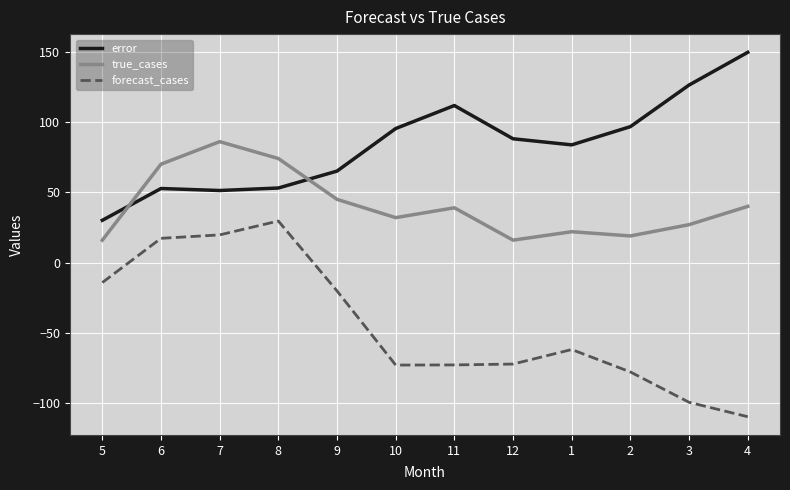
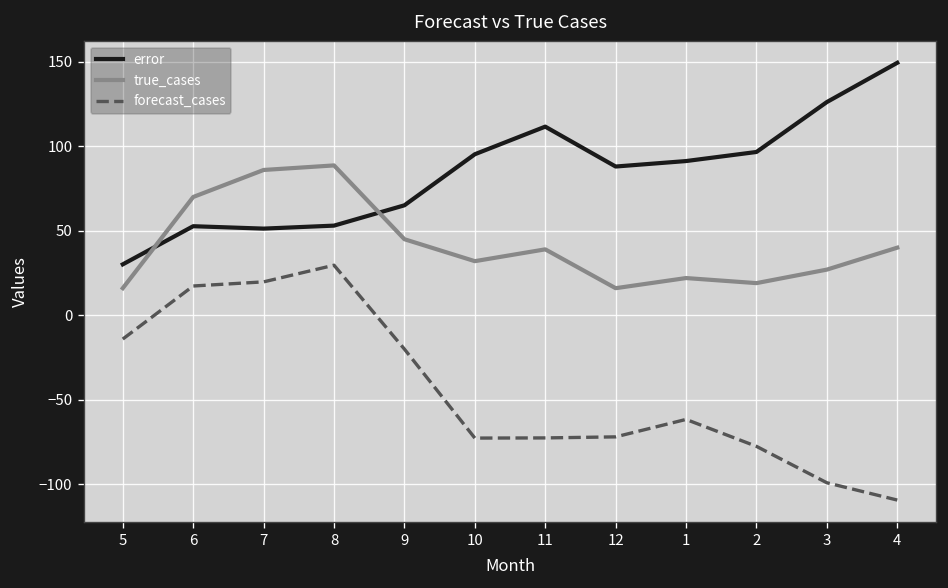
  {
    "error": {
      "5": 30,
      "6": 53,
      "7": 51,
      "8": 53,
      "9": 65,
      "10": 95,
      "11": 112,
      "12": 88,
-     "1": 84,
+     "1": 91,
      "2": 97,
      "3": 126,
      "4": 149
    },
    "true_cases": {
      "5": 16,
      "6": 70,
      "7": 86,
-     "8": 74,
+     "8": 89,
      "9": 45,
      "10": 32,
      "11": 39,
      "12": 16,
      "1": 22,
      "2": 19,
      "3": 27,
      "4": 40
    },
    "forecast_cases": {
      "5": -14,
      "6": 17,
      "7": 20,
      "8": 30,
      "9": -20,
      "10": -73,
      "11": -73,
      "12": -72,
      "1": -62,
      "2": -78,
      "3": -99,
      "4": -109
    }
  }
